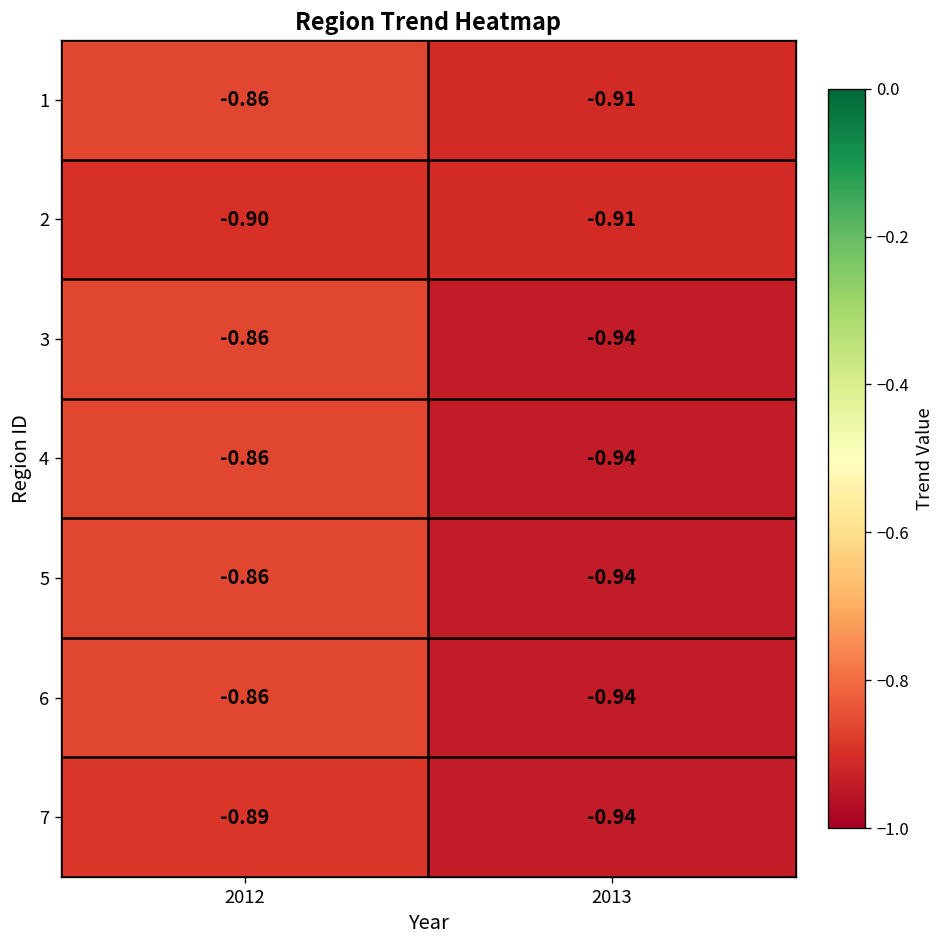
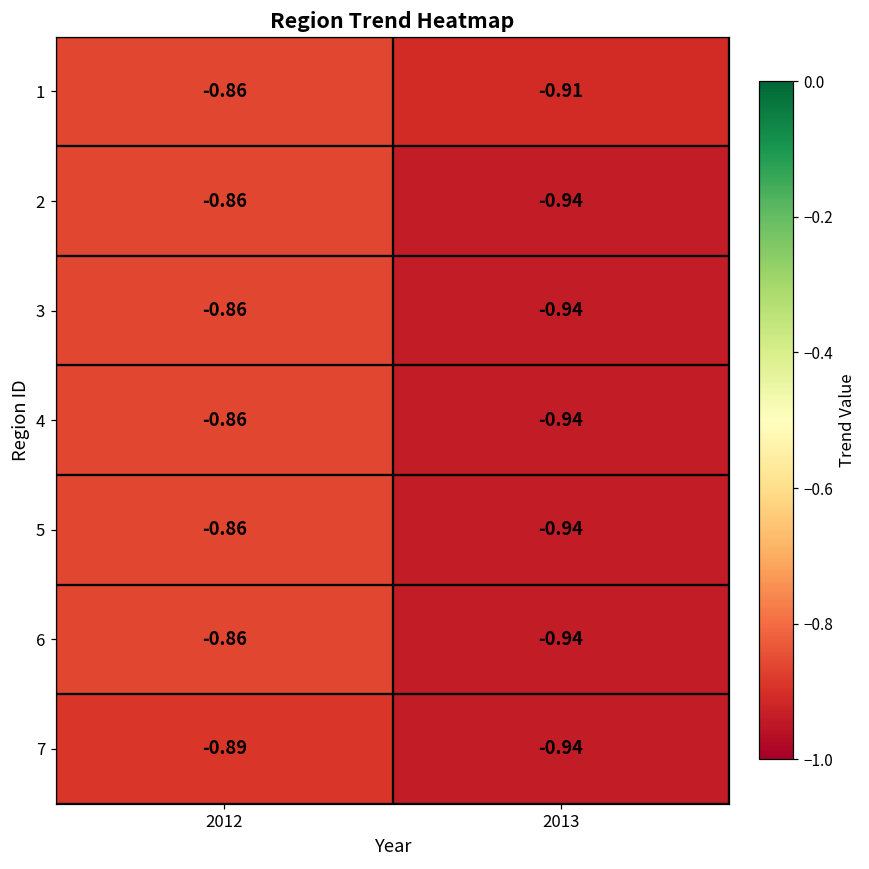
  {
    "1": {
      "2012": -0.86,
      "2013": -0.91
    },
    "2": {
-     "2012": -0.90,
-     "2013": -0.91
+     "2012": -0.86,
+     "2013": -0.94
    },
    "3": {
      "2012": -0.86,
      "2013": -0.94
    },
    "4": {
      "2012": -0.86,
      "2013": -0.94
    },
    "5": {
      "2012": -0.86,
      "2013": -0.94
    },
    "6": {
      "2012": -0.86,
      "2013": -0.94
    },
    "7": {
      "2012": -0.89,
      "2013": -0.94
    }
  }
